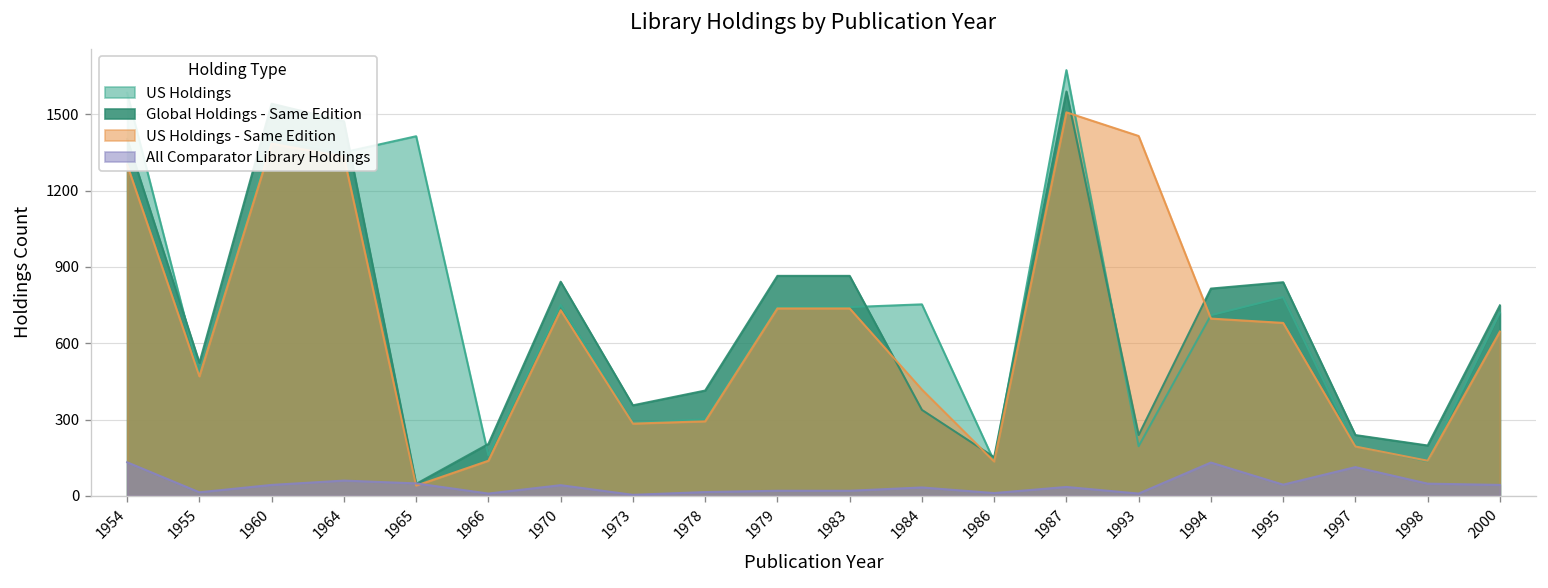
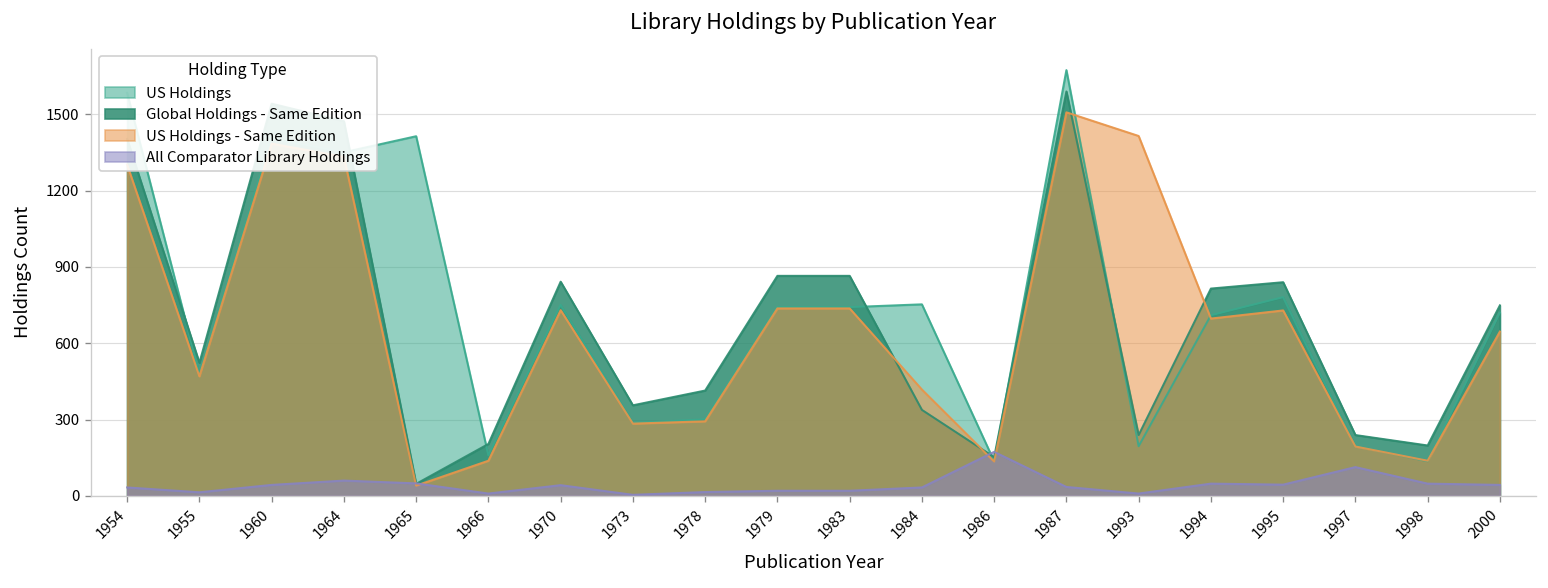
  {
    "US Holdings - Same Edition": {
      "1966": 140,
      "1970": 730,
      "1984": 420,
      "1987": 1510,
      "1993": 1420,
      "1994": 700,
-     "1995": 680,
+     "1995": 730,
      "2000": 650
    },
    "All Comparator Library Holdings": {
-     "1954": 130,
+     "1954": 30,
      "1955": 10,
      "1960": 40,
      "1964": 60,
      "1966": 10,
      "1970": 40,
      "1973": 0,
      "1978": 20,
      "1979": 20,
      "1983": 20,
      "1984": 30,
-     "1986": 10,
+     "1986": 170,
      "1987": 40,
      "1993": 10,
-     "1994": 130,
+     "1994": 50,
      "1995": 40,
      "1997": 110,
      "1998": 50,
      "2000": 40
    }
  }
